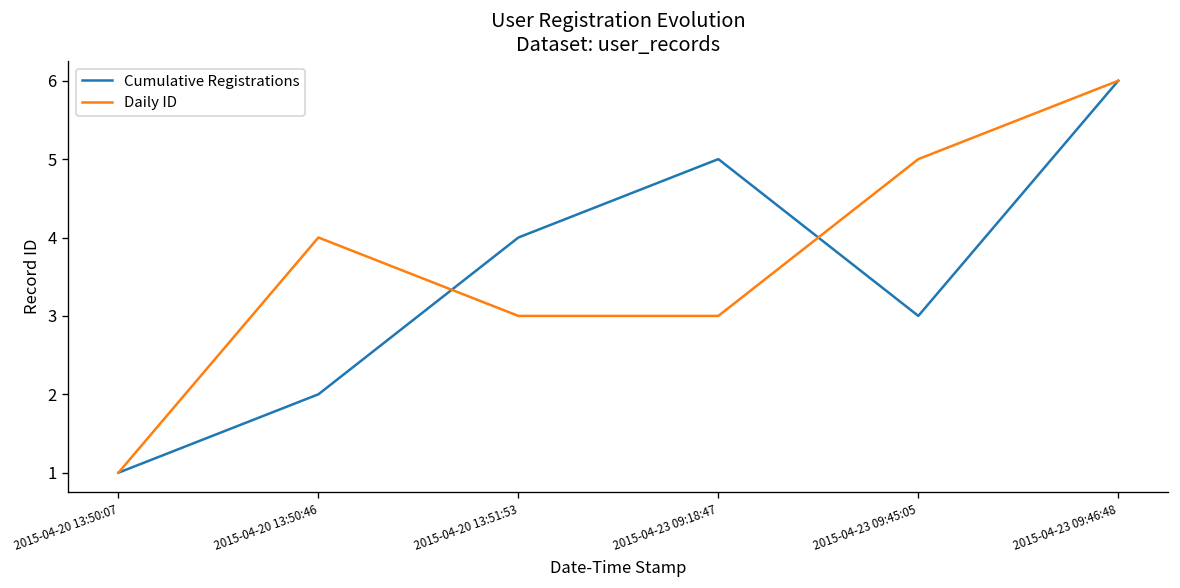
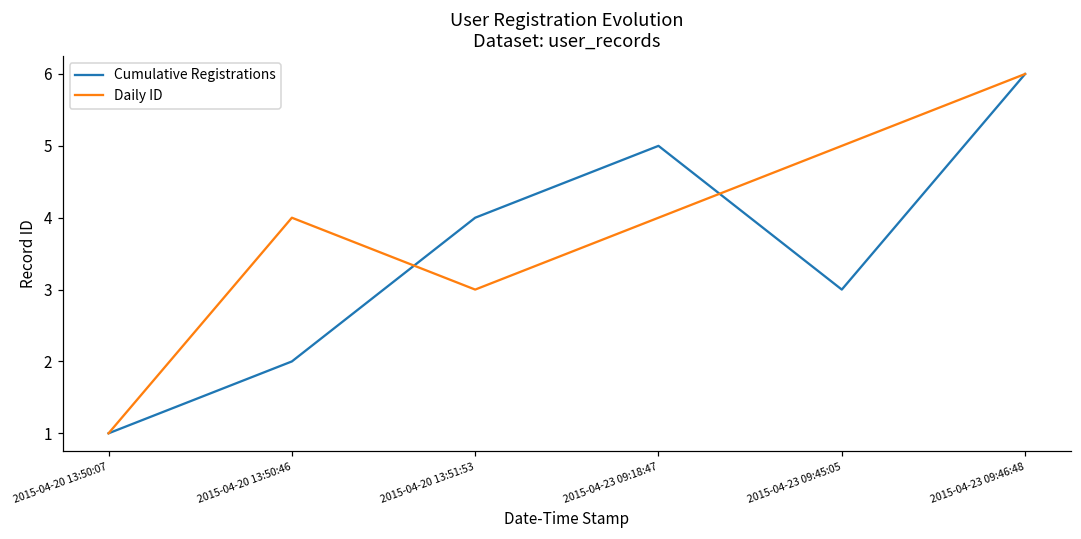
  {
    "Cumulative Registrations": {
      "2015-04-20 13:50:46": 2,
      "2015-04-20 13:51:53": 4,
      "2015-04-23 09:18:47": 5,
      "2015-04-23 09:45:05": 3
    },
    "Daily ID": {
      "2015-04-20 13:50:46": 4,
      "2015-04-20 13:51:53": 3,
-     "2015-04-23 09:18:47": 3,
+     "2015-04-23 09:18:47": 4,
      "2015-04-23 09:45:05": 5
    }
  }
